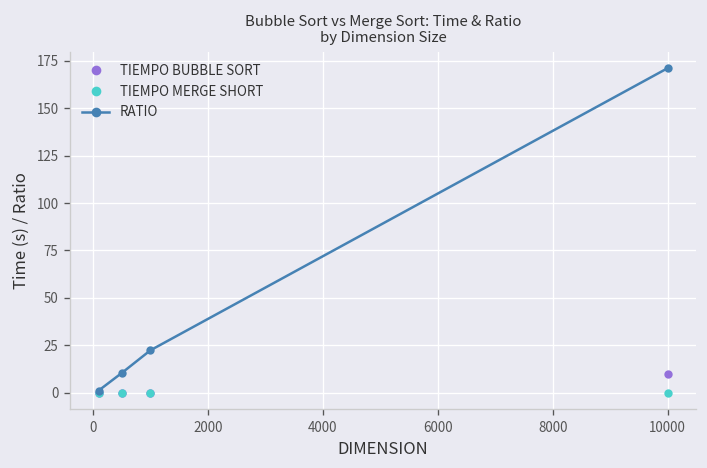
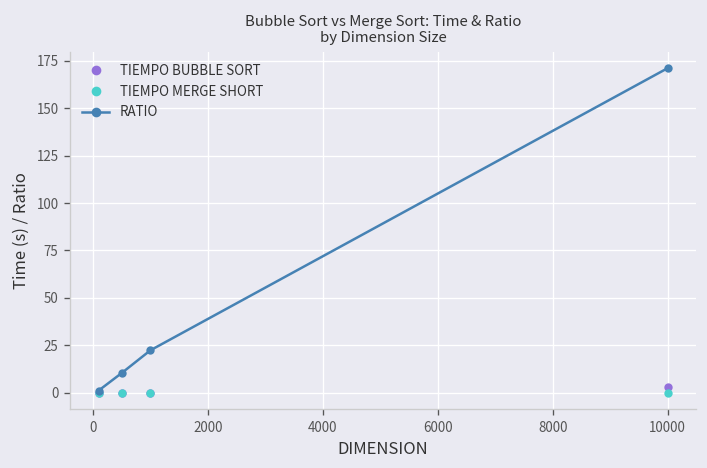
  {
    "TIEMPO BUBBLE SORT": {
-     "10000": 10
+     "10000": 3
    },
    "TIEMPO MERGE SHORT": {
      "10000": 0
    },
    "RATIO": {
      "10000": 171
    }
  }
